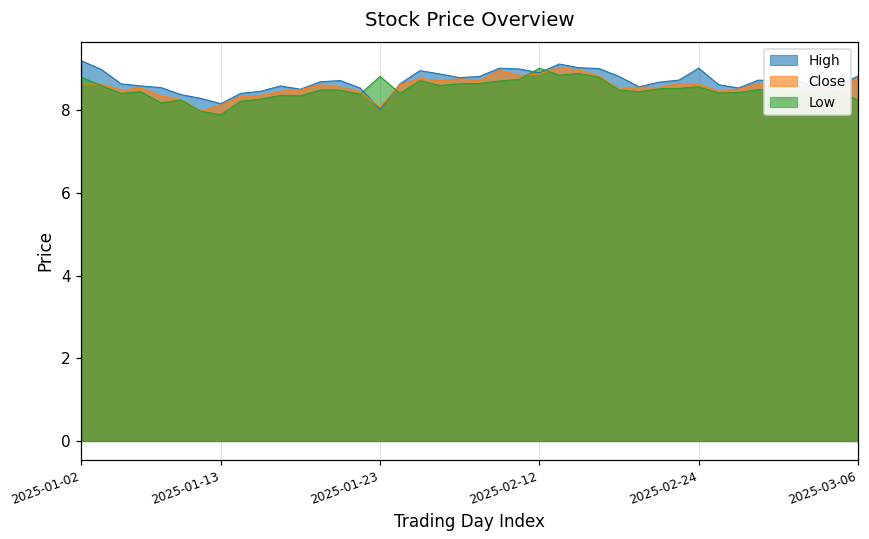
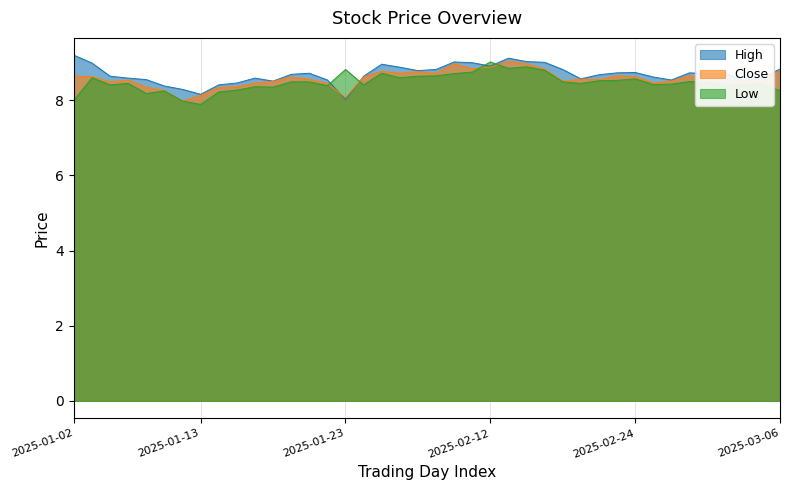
  {
    "High": {
      "2025-01-02": 9.2,
-     "2025-02-24": 9.0
+     "2025-02-24": 8.7
    },
    "Close": {
      "2025-01-02": 8.6
    },
    "Low": {
-     "2025-01-02": 8.8,
+     "2025-01-02": 8.0,
      "2025-01-13": 7.9,
      "2025-01-23": 8.8,
      "2025-02-12": 9.0,
      "2025-03-06": 8.3
    }
  }
